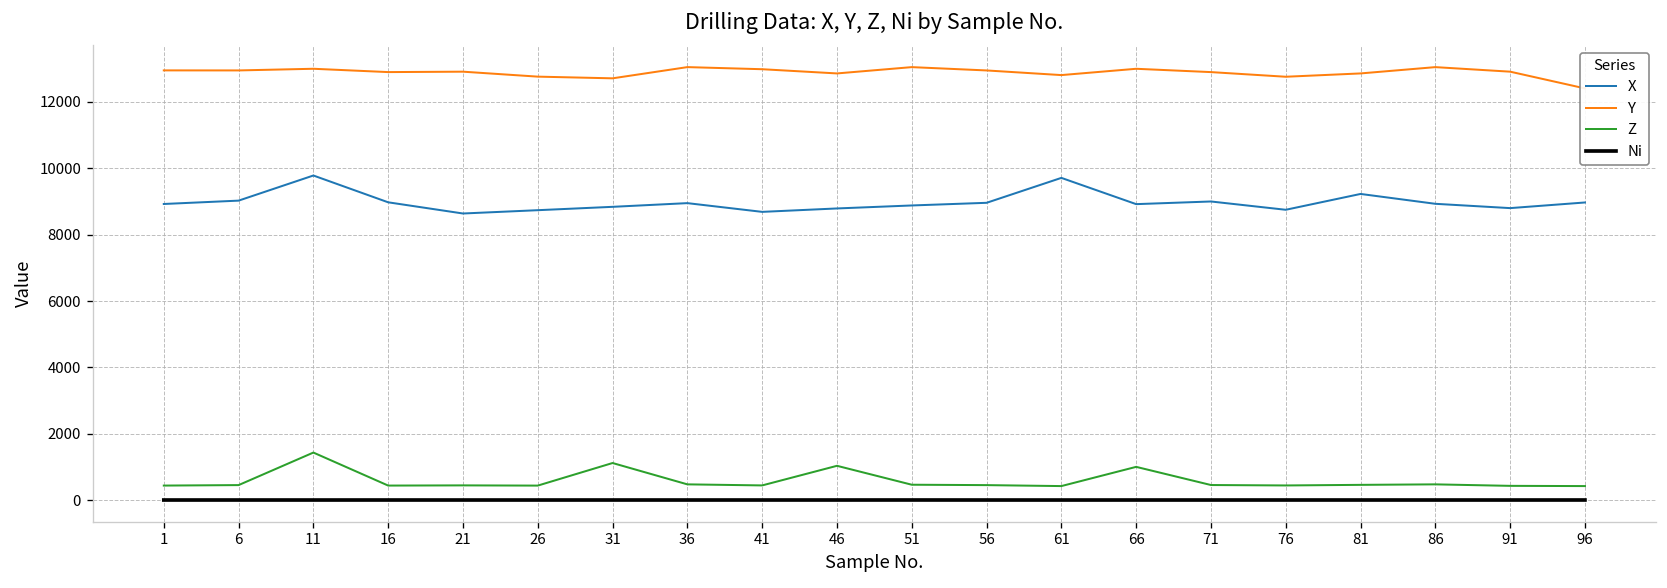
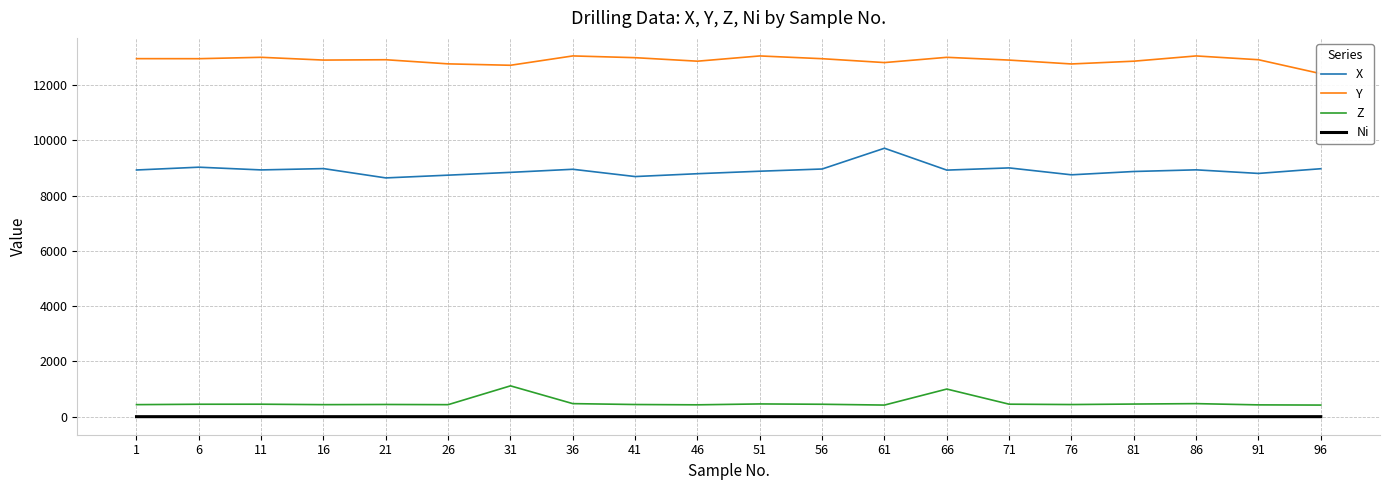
  {
    "X": {
      "1": 8900,
      "6": 9000,
-     "11": 9800,
+     "11": 8900,
      "16": 9000,
      "21": 8600,
      "26": 8700,
      "31": 8800,
      "36": 9000,
      "41": 8700,
      "46": 8800,
      "51": 8900,
      "56": 9000,
      "61": 9700,
      "66": 8900,
      "71": 9000,
      "76": 8800,
-     "81": 9200,
+     "81": 8900,
      "86": 8900,
      "91": 8800,
      "96": 9000
    },
    "Y": {
      "1": 13000,
      "6": 13000,
      "11": 13000,
      "16": 12900,
      "21": 12900,
      "26": 12800,
      "31": 12700,
      "36": 13100,
      "41": 13000,
      "46": 12900,
      "51": 13100,
      "56": 13000,
      "61": 12800,
      "66": 13000,
      "71": 12900,
      "76": 12800,
      "81": 12900,
      "86": 13100,
      "91": 12900
    },
    "Z": {
      "1": 400,
      "6": 500,
-     "11": 1400,
+     "11": 500,
      "16": 400,
      "21": 400,
      "26": 400,
      "31": 1100,
      "36": 500,
      "41": 400,
-     "46": 1000,
+     "46": 400,
      "51": 500,
      "56": 500,
      "61": 400,
      "66": 1000,
      "71": 500,
      "76": 400,
      "81": 500,
      "86": 500,
      "91": 400,
      "96": 400
    },
    "Ni": {
      "1": 0,
      "6": 0,
      "11": 0,
      "16": 0,
      "21": 0,
      "26": 0,
      "31": 0,
      "36": 0,
      "41": 0,
      "46": 0,
      "51": 0,
      "56": 0,
      "61": 0,
      "66": 0,
      "71": 0,
      "76": 0,
      "81": 0,
      "86": 0,
      "91": 0,
      "96": 0
    }
  }
